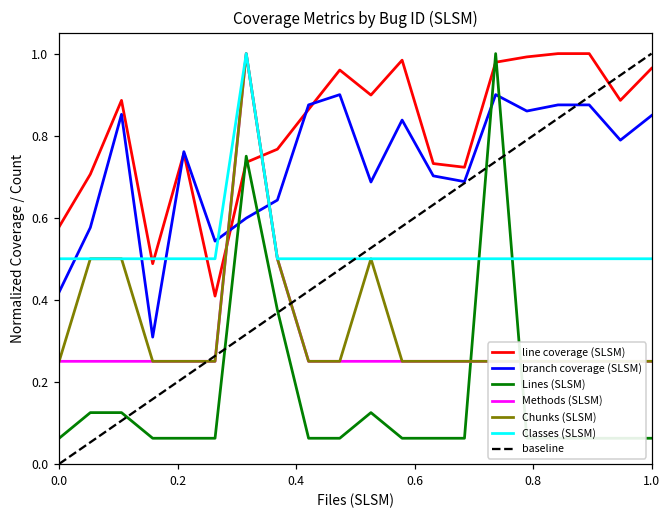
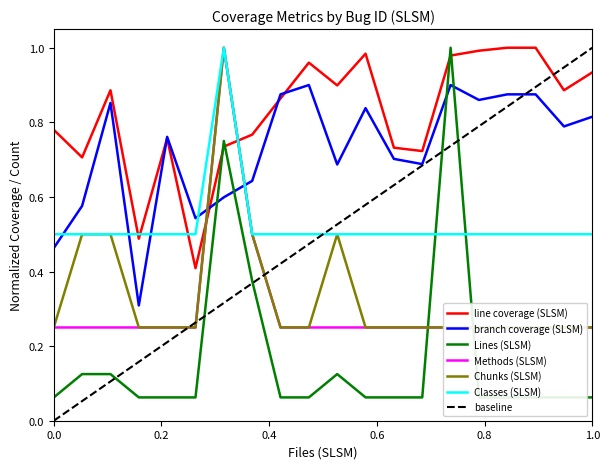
  {
    "line coverage (SLSM)": {
-     "0.0": 0.58,
-     "1.0": 0.96
+     "0.0": 0.78,
+     "1.0": 0.93
    },
    "branch coverage (SLSM)": {
-     "0.0": 0.42,
-     "1.0": 0.85
+     "0.0": 0.46,
+     "1.0": 0.82
    },
    "Lines (SLSM)": {
      "0.0": 0.06,
      "1.0": 0.06
    },
    "Classes (SLSM)": {
      "0.0": 0.50,
      "1.0": 0.50
    },
    "baseline": {
      "0.0": 0.00,
      "1.0": 1.00
    }
  }
